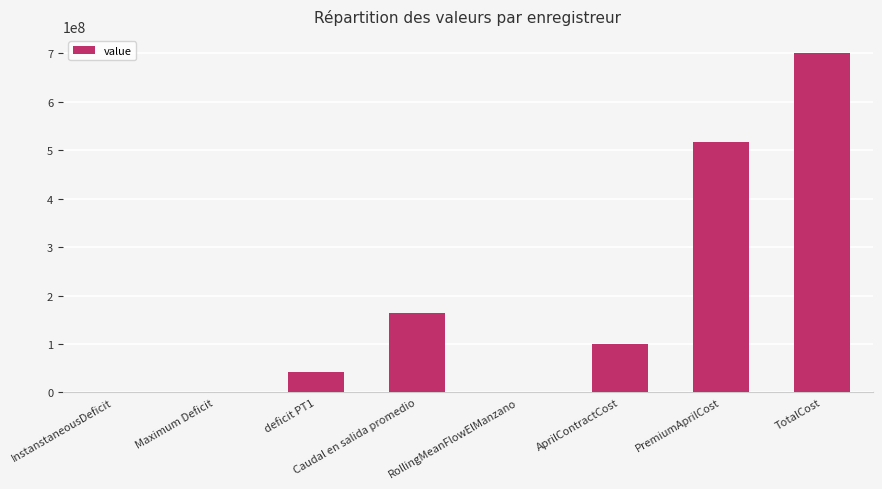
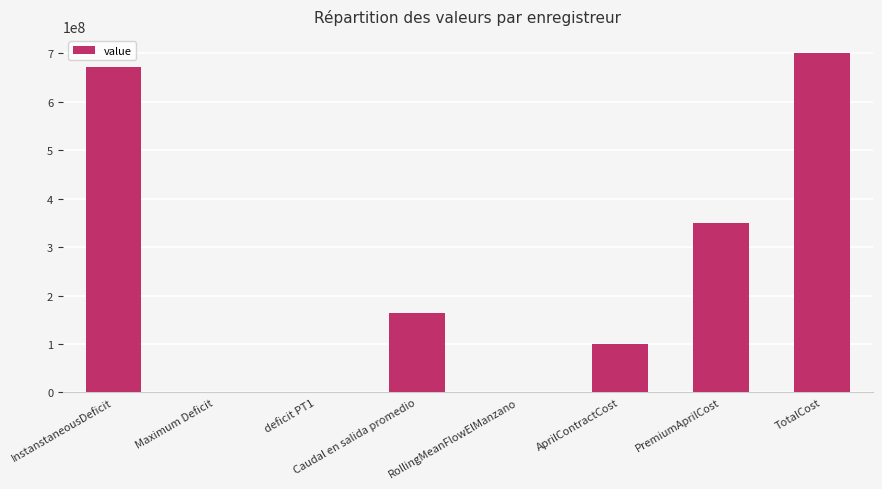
  {
-   "InstanstaneousDeficit": 0,
-   "deficit PT1": 40000000,
+   "InstanstaneousDeficit": 670000000,
+   "deficit PT1": 0,
    "Caudal en salida promedio": 160000000,
    "AprilContractCost": 100000000,
-   "PremiumAprilCost": 520000000,
+   "PremiumAprilCost": 350000000,
    "TotalCost": 700000000
  }
